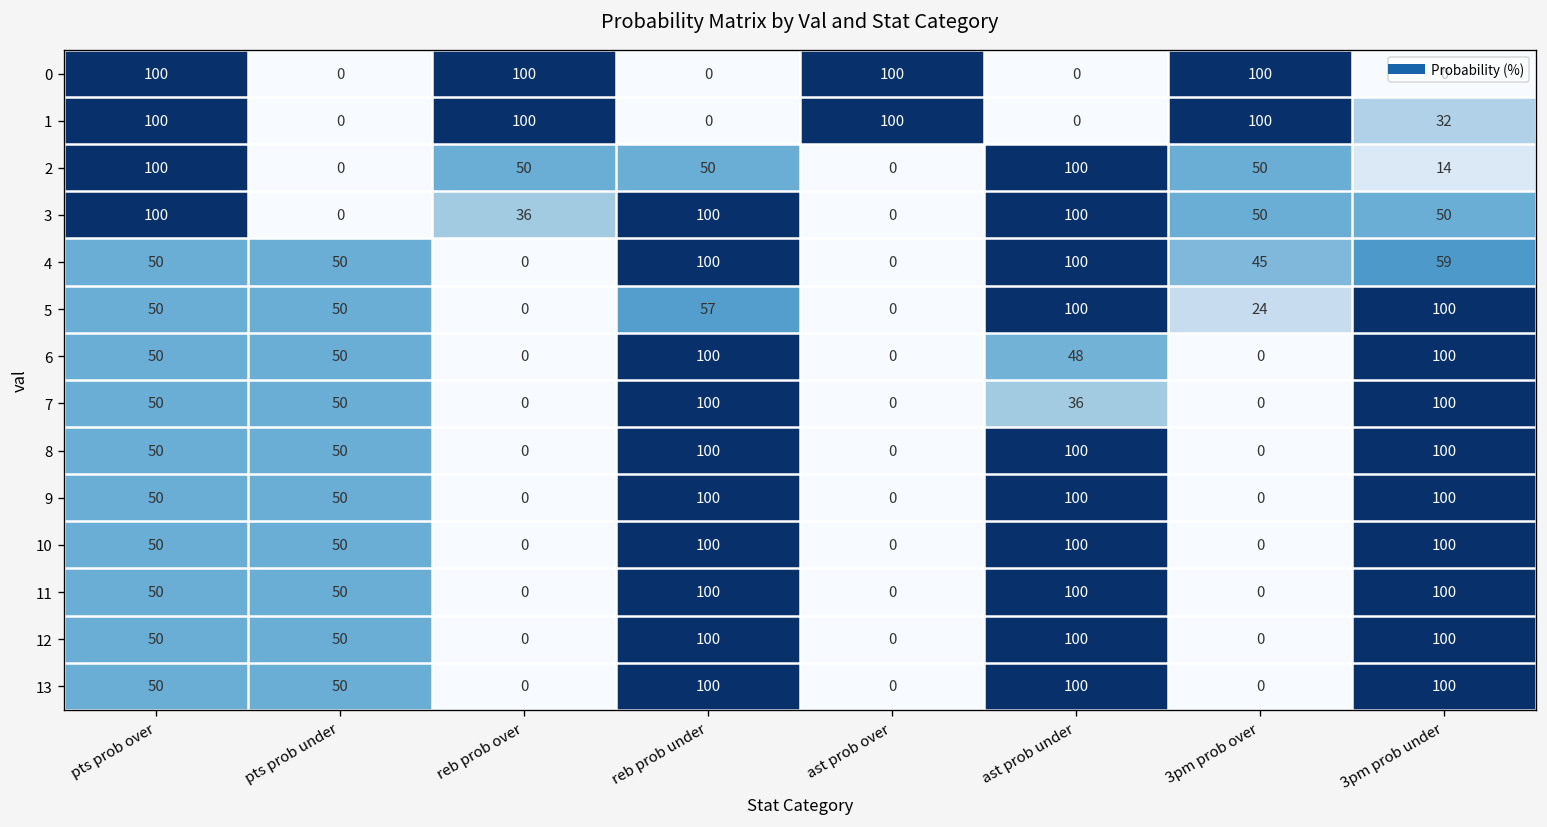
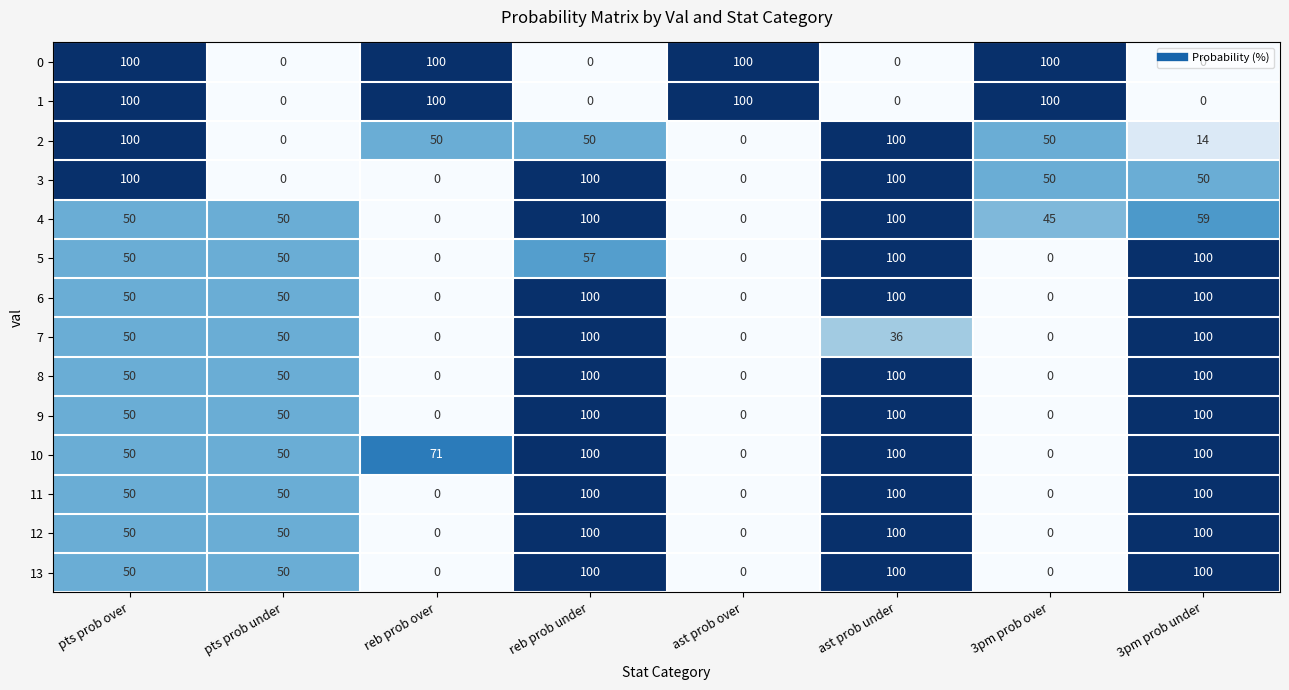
  {
    "0": {
      "pts prob over": 100,
      "pts prob under": 0,
      "reb prob over": 100,
      "reb prob under": 0,
      "ast prob over": 100,
      "ast prob under": 0,
      "3pm prob over": 100
    },
    "1": {
      "pts prob over": 100,
      "pts prob under": 0,
      "reb prob over": 100,
      "reb prob under": 0,
      "ast prob over": 100,
      "ast prob under": 0,
      "3pm prob over": 100,
-     "3pm prob under": 32
+     "3pm prob under": 0
    },
    "2": {
      "pts prob over": 100,
      "pts prob under": 0,
      "reb prob over": 50,
      "reb prob under": 50,
      "ast prob over": 0,
      "ast prob under": 100,
      "3pm prob over": 50,
      "3pm prob under": 14
    },
    "3": {
      "pts prob over": 100,
      "pts prob under": 0,
-     "reb prob over": 36,
+     "reb prob over": 0,
      "reb prob under": 100,
      "ast prob over": 0,
      "ast prob under": 100,
      "3pm prob over": 50,
      "3pm prob under": 50
    },
    "4": {
      "pts prob over": 50,
      "pts prob under": 50,
      "reb prob over": 0,
      "reb prob under": 100,
      "ast prob over": 0,
      "ast prob under": 100,
      "3pm prob over": 45,
      "3pm prob under": 59
    },
    "5": {
      "pts prob over": 50,
      "pts prob under": 50,
      "reb prob over": 0,
      "reb prob under": 57,
      "ast prob over": 0,
      "ast prob under": 100,
-     "3pm prob over": 24,
+     "3pm prob over": 0,
      "3pm prob under": 100
    },
    "6": {
      "pts prob over": 50,
      "pts prob under": 50,
      "reb prob over": 0,
      "reb prob under": 100,
      "ast prob over": 0,
-     "ast prob under": 48,
+     "ast prob under": 100,
      "3pm prob over": 0,
      "3pm prob under": 100
    },
    "7": {
      "pts prob over": 50,
      "pts prob under": 50,
      "reb prob over": 0,
      "reb prob under": 100,
      "ast prob over": 0,
      "ast prob under": 36,
      "3pm prob over": 0,
      "3pm prob under": 100
    },
    "8": {
      "pts prob over": 50,
      "pts prob under": 50,
      "reb prob over": 0,
      "reb prob under": 100,
      "ast prob over": 0,
      "ast prob under": 100,
      "3pm prob over": 0,
      "3pm prob under": 100
    },
    "9": {
      "pts prob over": 50,
      "pts prob under": 50,
      "reb prob over": 0,
      "reb prob under": 100,
      "ast prob over": 0,
      "ast prob under": 100,
      "3pm prob over": 0,
      "3pm prob under": 100
    },
    "10": {
      "pts prob over": 50,
      "pts prob under": 50,
-     "reb prob over": 0,
+     "reb prob over": 71,
      "reb prob under": 100,
      "ast prob over": 0,
      "ast prob under": 100,
      "3pm prob over": 0,
      "3pm prob under": 100
    },
    "11": {
      "pts prob over": 50,
      "pts prob under": 50,
      "reb prob over": 0,
      "reb prob under": 100,
      "ast prob over": 0,
      "ast prob under": 100,
      "3pm prob over": 0,
      "3pm prob under": 100
    },
    "12": {
      "pts prob over": 50,
      "pts prob under": 50,
      "reb prob over": 0,
      "reb prob under": 100,
      "ast prob over": 0,
      "ast prob under": 100,
      "3pm prob over": 0,
      "3pm prob under": 100
    },
    "13": {
      "pts prob over": 50,
      "pts prob under": 50,
      "reb prob over": 0,
      "reb prob under": 100,
      "ast prob over": 0,
      "ast prob under": 100,
      "3pm prob over": 0,
      "3pm prob under": 100
    }
  }
